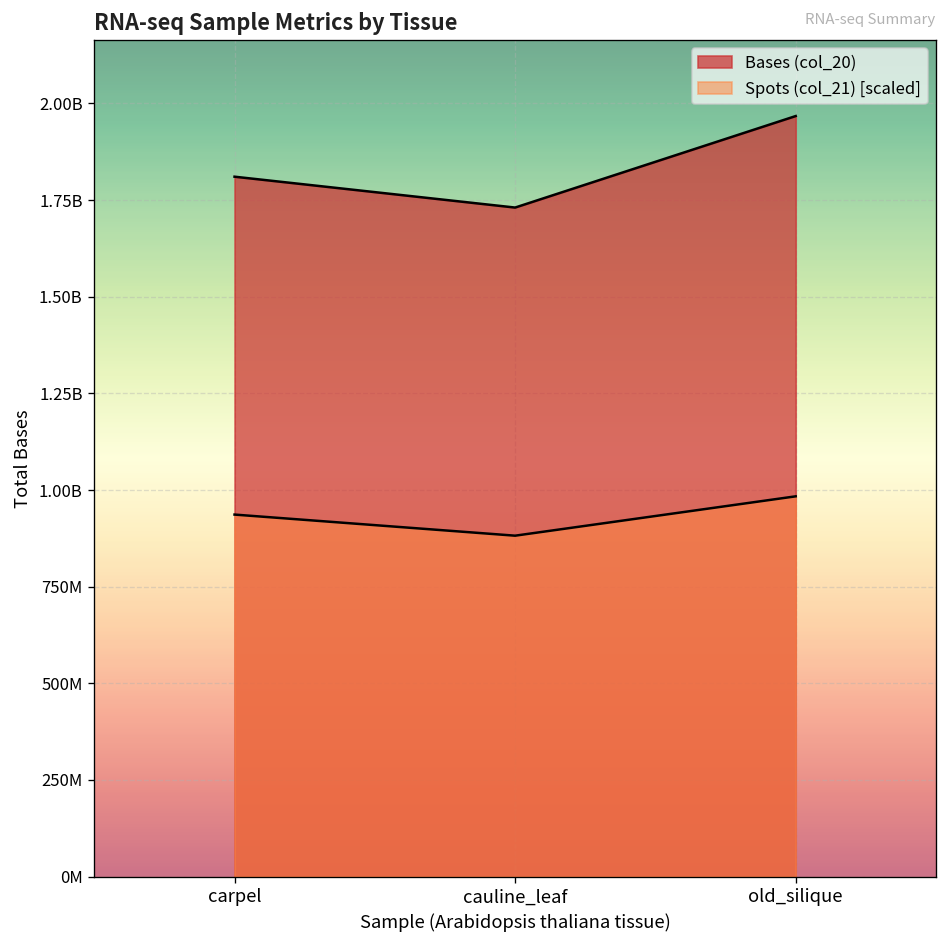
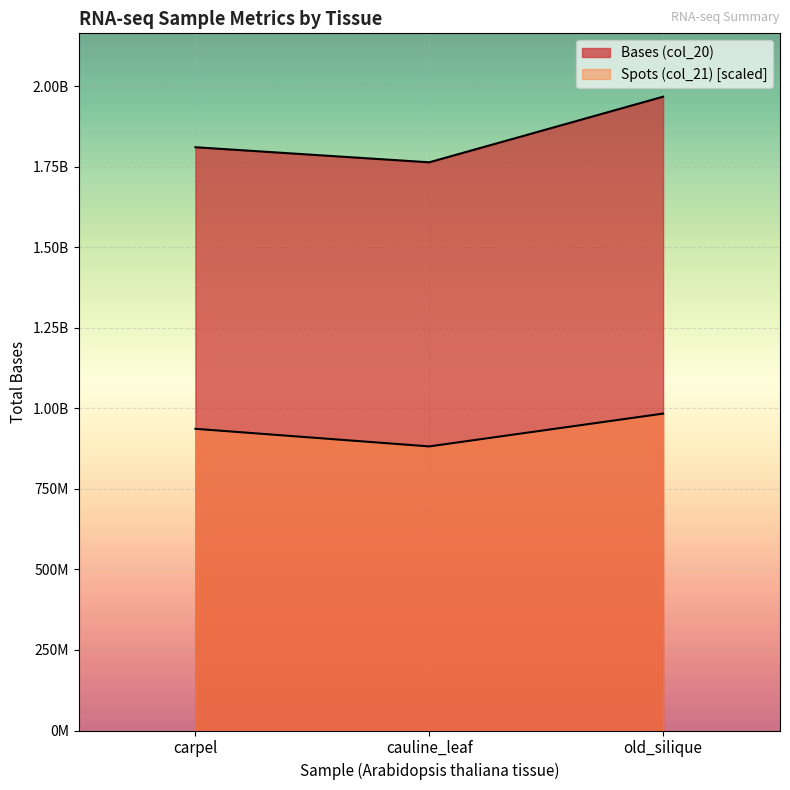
  {
    "Bases (col_20)": {
      "carpel": 1810000000,
-     "cauline_leaf": 1730000000,
+     "cauline_leaf": 1760000000,
      "old_silique": 1970000000
    },
    "Spots (col_21) [scaled]": {
      "carpel": 940000000,
      "cauline_leaf": 880000000,
      "old_silique": 980000000
    }
  }
